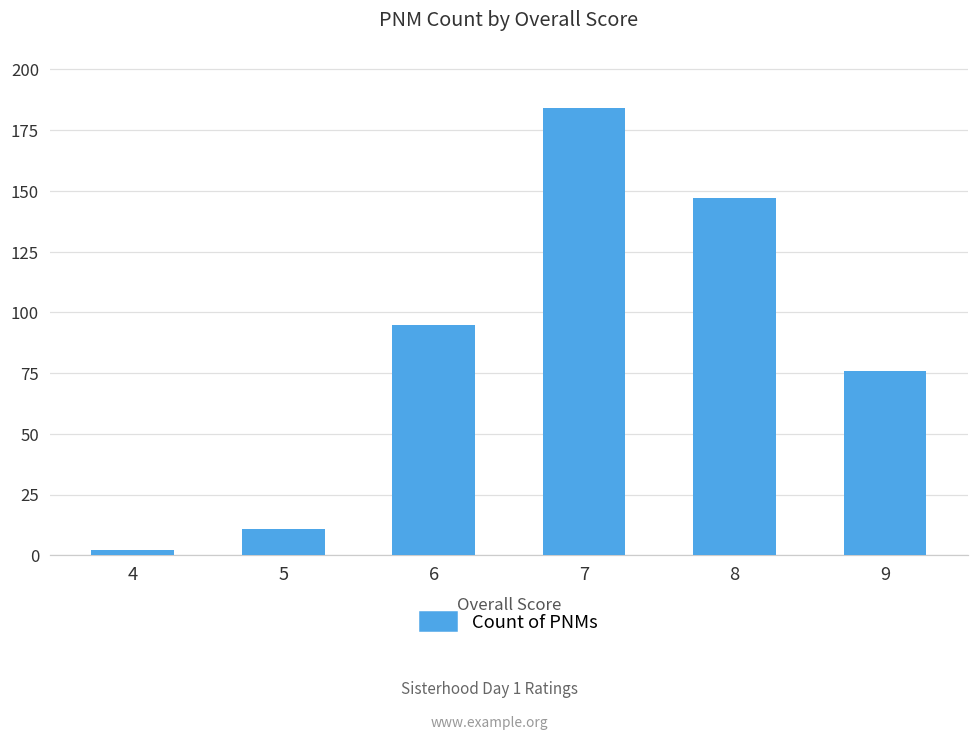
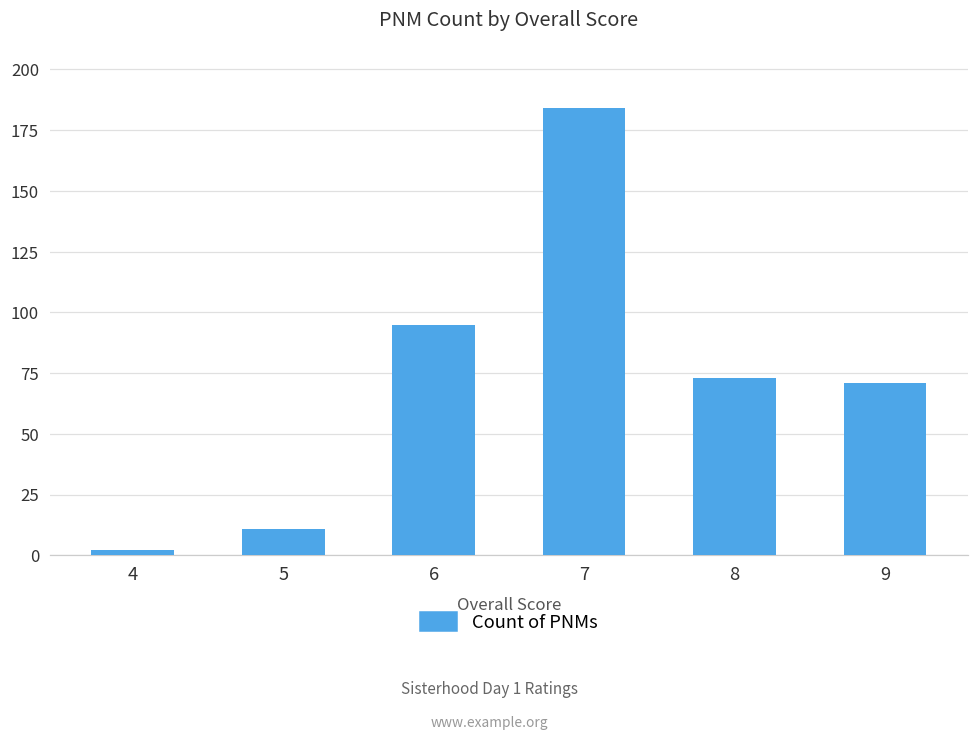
  {
    "4": 2,
    "5": 11,
    "6": 95,
    "7": 184,
-   "8": 147,
-   "9": 76
+   "8": 73,
+   "9": 71
  }
